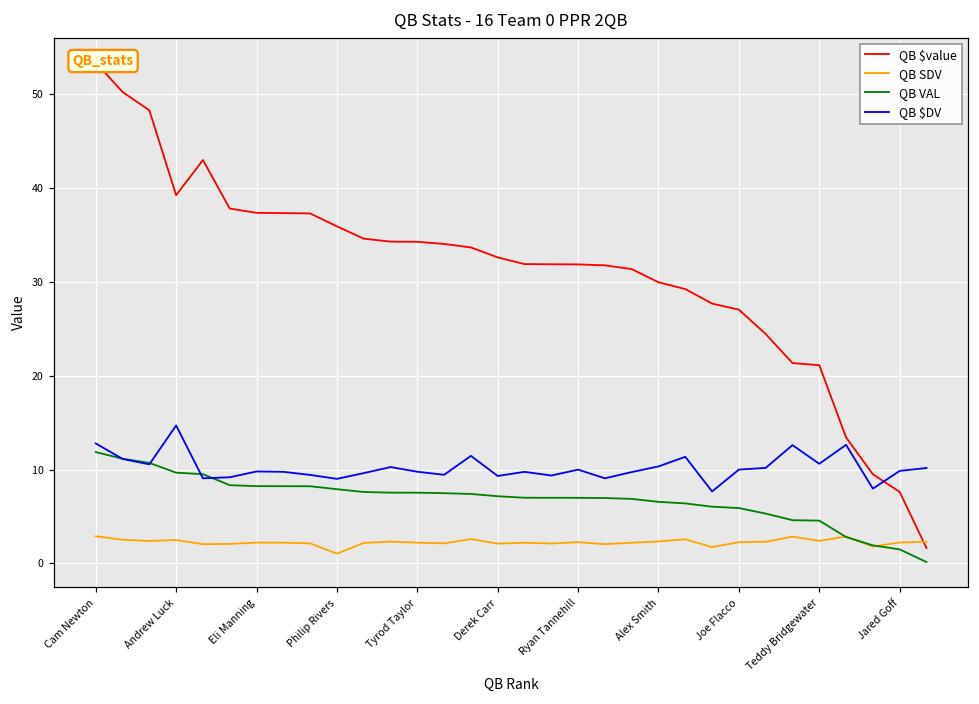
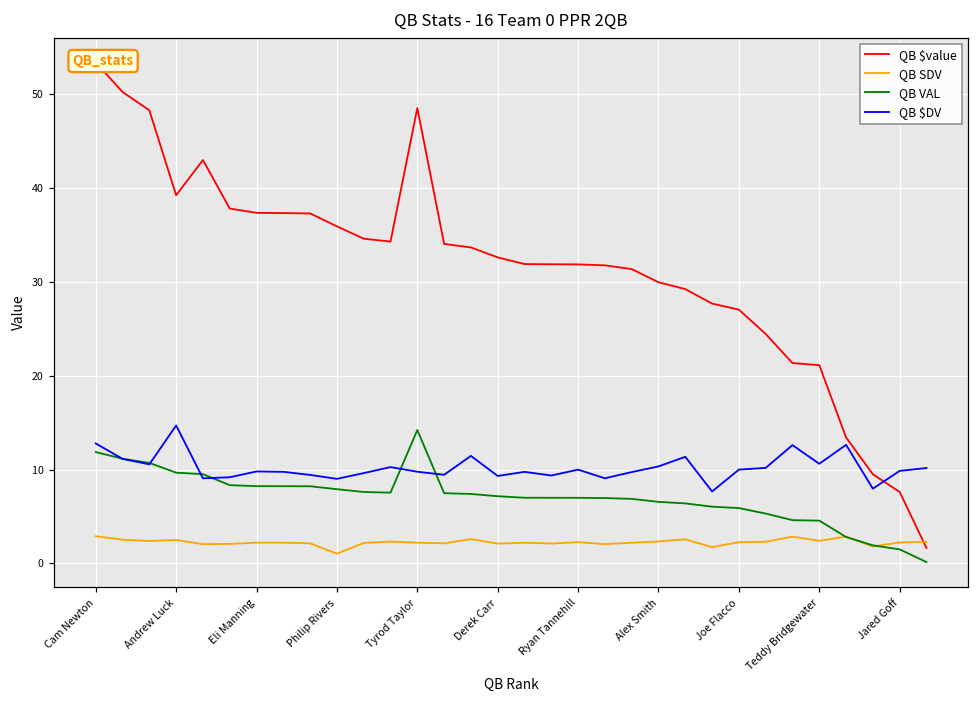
  {
    "QB $value": {
      "Andrew Luck": 39,
      "Eli Manning": 37,
      "Philip Rivers": 36,
-     "Tyrod Taylor": 34,
+     "Tyrod Taylor": 48,
      "Derek Carr": 33,
      "Ryan Tannehill": 32,
      "Alex Smith": 30,
      "Joe Flacco": 27,
      "Teddy Bridgewater": 21,
      "Jared Goff": 8
    },
    "QB SDV": {
      "Cam Newton": 3,
      "Andrew Luck": 2,
      "Eli Manning": 2,
      "Philip Rivers": 1,
      "Tyrod Taylor": 2,
      "Derek Carr": 2,
      "Ryan Tannehill": 2,
      "Alex Smith": 2,
      "Joe Flacco": 2,
      "Teddy Bridgewater": 2,
      "Jared Goff": 2
    },
    "QB VAL": {
      "Cam Newton": 12,
      "Andrew Luck": 10,
      "Eli Manning": 8,
      "Philip Rivers": 8,
-     "Tyrod Taylor": 8,
+     "Tyrod Taylor": 14,
      "Derek Carr": 7,
      "Ryan Tannehill": 7,
      "Alex Smith": 7,
      "Joe Flacco": 6,
      "Teddy Bridgewater": 5,
      "Jared Goff": 1
    },
    "QB $DV": {
      "Cam Newton": 13,
      "Andrew Luck": 15,
      "Eli Manning": 10,
      "Philip Rivers": 9,
      "Tyrod Taylor": 10,
      "Derek Carr": 9,
      "Ryan Tannehill": 10,
      "Alex Smith": 10,
      "Joe Flacco": 10,
      "Teddy Bridgewater": 11,
      "Jared Goff": 10
    }
  }
